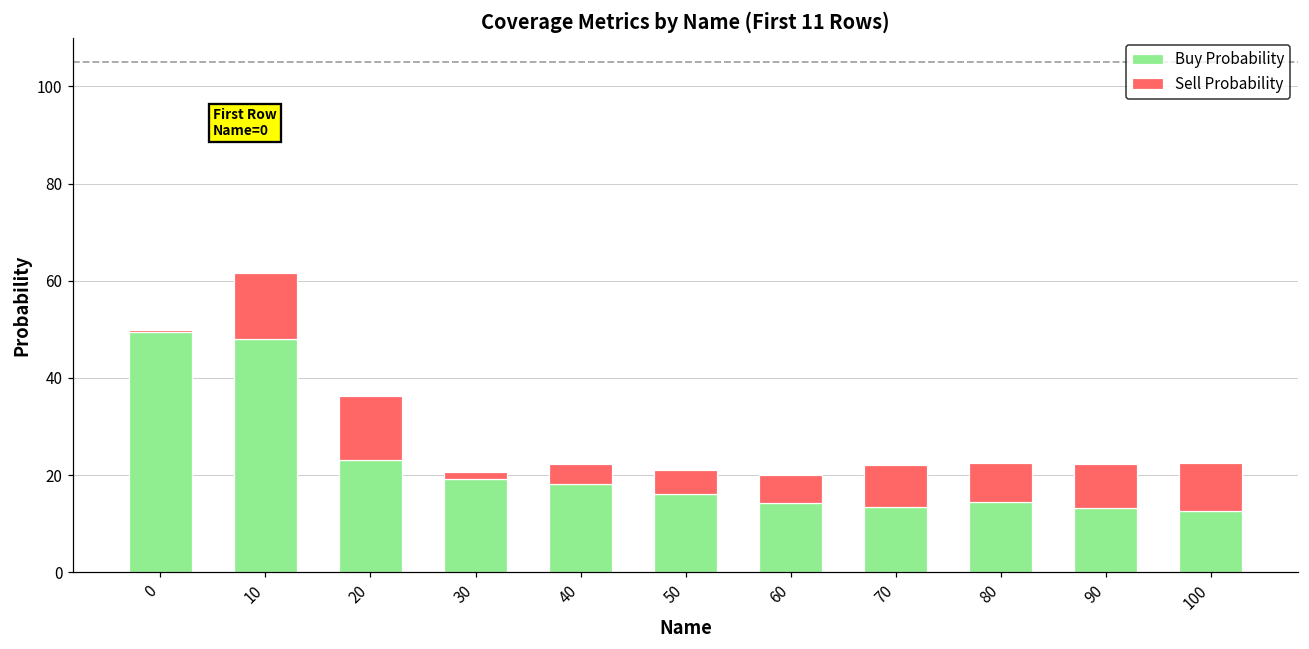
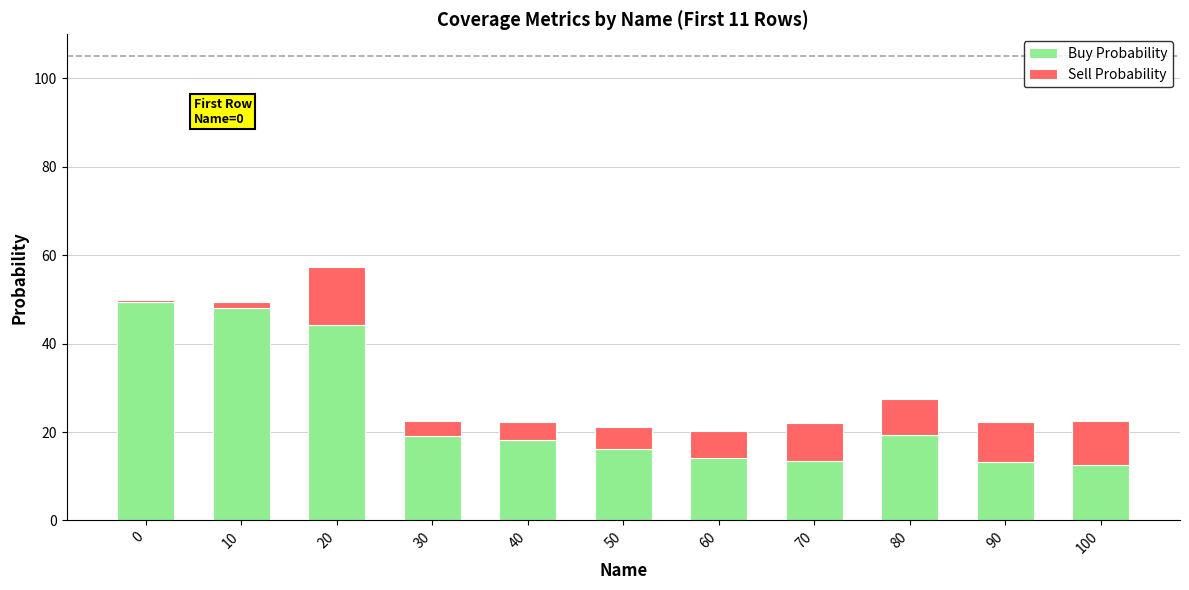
  {
    "Buy Probability": {
      "0": 49,
      "10": 48,
-     "20": 23,
+     "20": 44,
      "30": 19,
      "40": 18,
      "50": 16,
      "60": 14,
      "70": 13,
-     "80": 15,
+     "80": 19,
      "90": 13,
      "100": 13
    },
    "Sell Probability": {
-     "10": 14,
+     "10": 1,
      "20": 13,
-     "30": 1,
+     "30": 3,
      "40": 4,
      "50": 5,
      "60": 6,
      "70": 9,
      "80": 8,
      "90": 9,
      "100": 10
    }
  }
